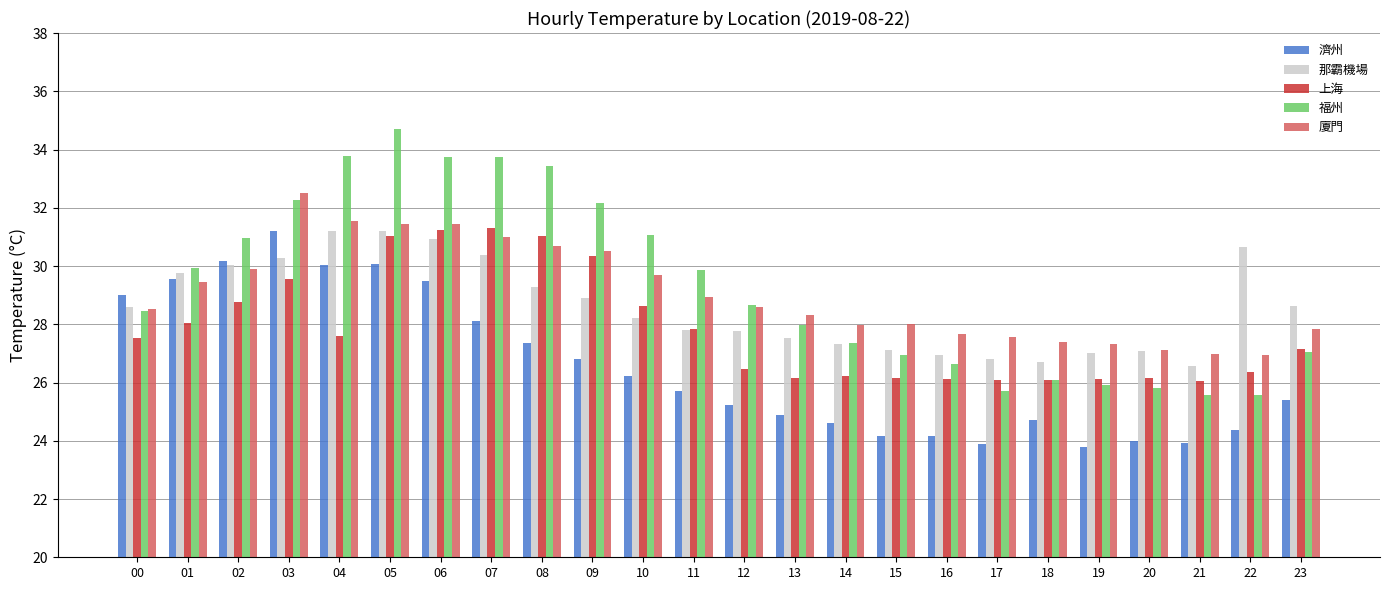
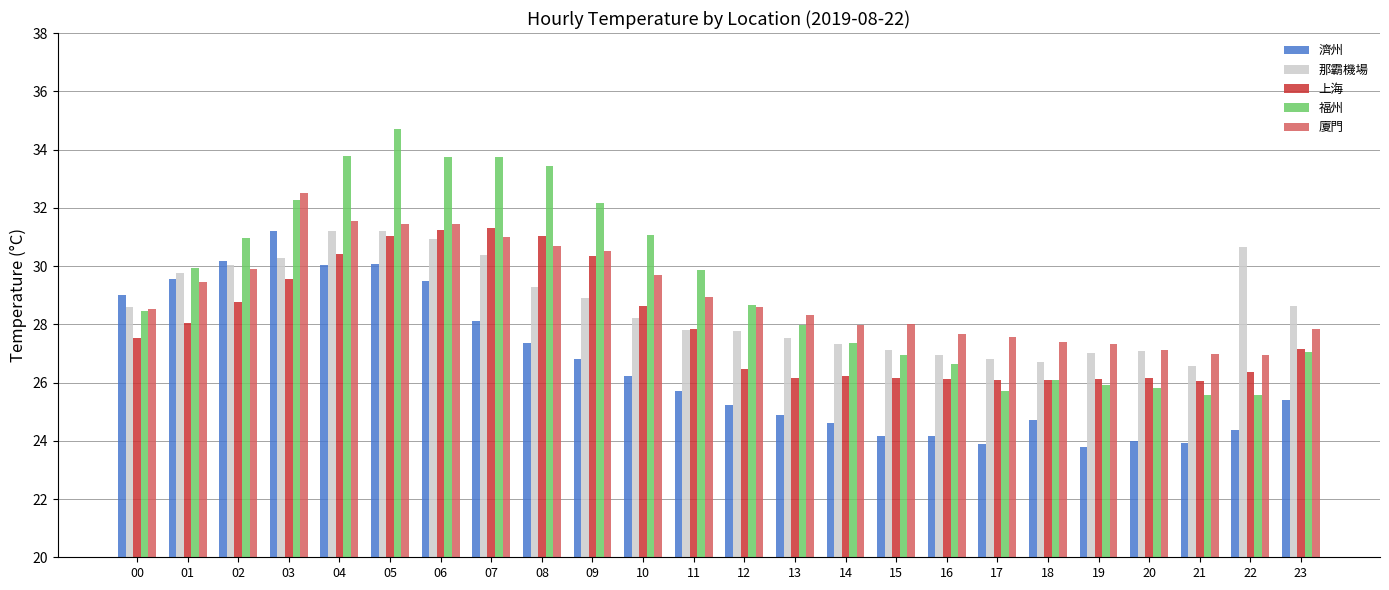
  {
    "濟州": {
      "00": 29.0,
      "01": 29.5,
      "02": 30.2,
      "03": 31.2,
      "04": 30.0,
      "05": 30.1,
      "06": 29.5,
      "07": 28.1,
      "08": 27.3,
      "09": 26.8,
      "10": 26.2,
      "11": 25.7,
      "12": 25.2,
      "13": 24.9,
      "14": 24.6,
      "15": 24.2,
      "16": 24.2,
      "17": 23.9,
      "18": 24.7,
      "19": 23.8,
      "20": 24.0,
      "21": 23.9,
      "22": 24.4,
      "23": 25.4
    },
    "那霸機場": {
      "00": 28.6,
      "01": 29.8,
      "02": 30.0,
      "03": 30.3,
      "04": 31.2,
      "05": 31.2,
      "06": 30.9,
      "07": 30.4,
      "08": 29.3,
      "09": 28.9,
      "10": 28.2,
      "11": 27.8,
      "12": 27.8,
      "13": 27.5,
      "14": 27.3,
      "15": 27.1,
      "16": 26.9,
      "17": 26.8,
      "18": 26.7,
      "19": 27.0,
      "20": 27.1,
      "21": 26.6,
      "22": 30.7,
      "23": 28.6
    },
    "上海": {
      "00": 27.5,
      "01": 28.1,
      "02": 28.8,
      "03": 29.6,
-     "04": 27.6,
+     "04": 30.4,
      "05": 31.0,
      "06": 31.3,
      "07": 31.3,
      "08": 31.0,
      "09": 30.4,
      "10": 28.6,
      "11": 27.8,
      "12": 26.5,
      "13": 26.2,
      "14": 26.2,
      "15": 26.1,
      "16": 26.1,
      "17": 26.1,
      "18": 26.1,
      "19": 26.1,
      "20": 26.2,
      "21": 26.1,
      "22": 26.4,
      "23": 27.2
    },
    "福州": {
      "00": 28.5,
      "01": 29.9,
      "02": 31.0,
      "03": 32.3,
      "04": 33.8,
      "05": 34.7,
      "06": 33.8,
      "07": 33.8,
      "08": 33.4,
      "09": 32.2,
      "10": 31.1,
      "11": 29.9,
      "12": 28.7,
      "13": 28.0,
      "14": 27.4,
      "15": 27.0,
      "16": 26.6,
      "17": 25.7,
      "18": 26.1,
      "19": 25.9,
      "20": 25.8,
      "21": 25.6,
      "22": 25.6,
      "23": 27.1
    },
    "廈門": {
      "00": 28.5,
      "01": 29.5,
      "02": 29.9,
      "03": 32.5,
      "04": 31.6,
      "05": 31.5,
      "06": 31.5,
      "07": 31.0,
      "08": 30.7,
      "09": 30.5,
      "10": 29.7,
      "11": 28.9,
      "12": 28.6,
      "13": 28.3,
      "14": 28.0,
      "15": 28.0,
      "16": 27.7,
      "17": 27.6,
      "18": 27.4,
      "19": 27.3,
      "20": 27.1,
      "21": 27.0,
      "22": 27.0,
      "23": 27.8
    }
  }
